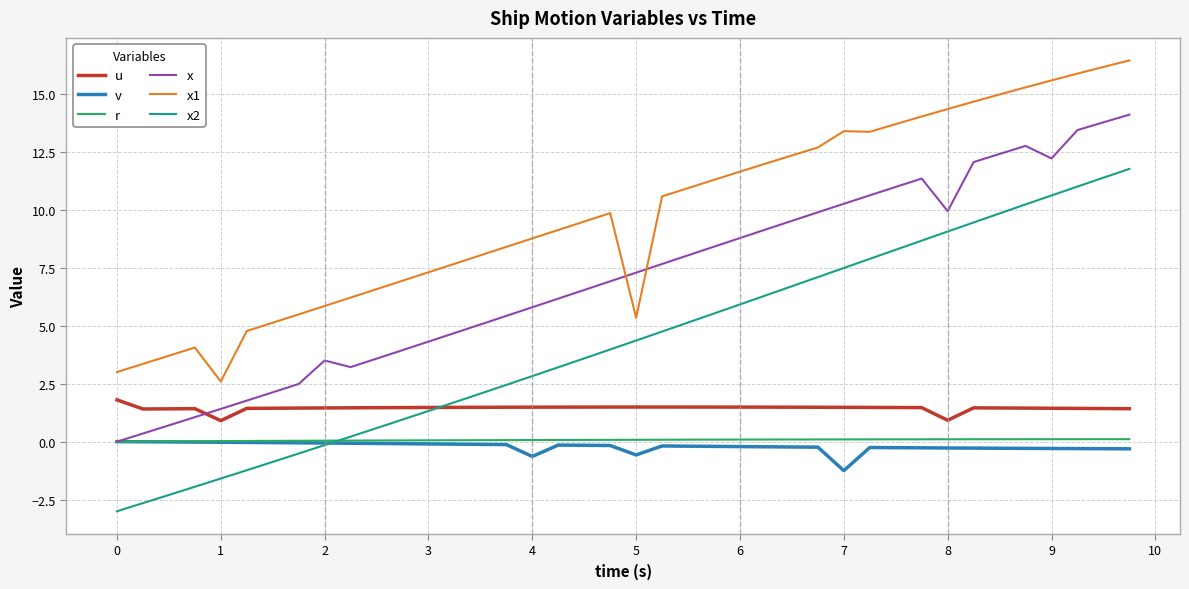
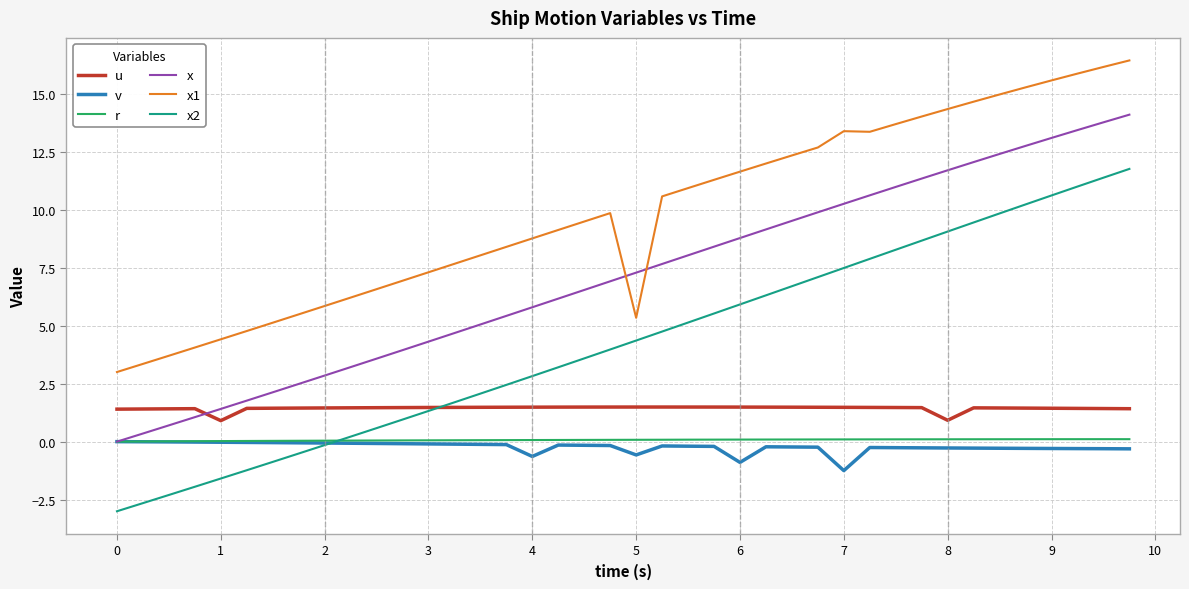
  {
    "u": {
-     "0": 1.8,
+     "0": 1.4,
      "1": 0.9,
      "2": 1.5,
      "3": 1.5,
      "4": 1.5,
      "5": 1.5,
      "6": 1.5,
      "7": 1.5,
      "8": 0.9,
      "9": 1.4
    },
    "v": {
      "3": -0.1,
      "4": -0.6,
      "5": -0.6,
-     "6": -0.2,
+     "6": -0.9,
      "7": -1.2,
      "8": -0.3,
      "9": -0.3
    },
    "x": {
      "1": 1.4,
-     "2": 3.5,
+     "2": 2.8,
      "3": 4.3,
      "4": 5.8,
      "5": 7.3,
      "6": 8.8,
      "7": 10.2,
-     "8": 9.9,
-     "9": 12.2
+     "8": 11.7,
+     "9": 13.1
    },
    "x1": {
      "0": 3.0,
-     "1": 2.6,
+     "1": 4.4,
      "2": 5.8,
      "3": 7.3,
      "4": 8.8,
      "5": 5.3,
      "6": 11.6,
      "7": 13.4,
      "8": 14.3,
      "9": 15.6
    }
  }
